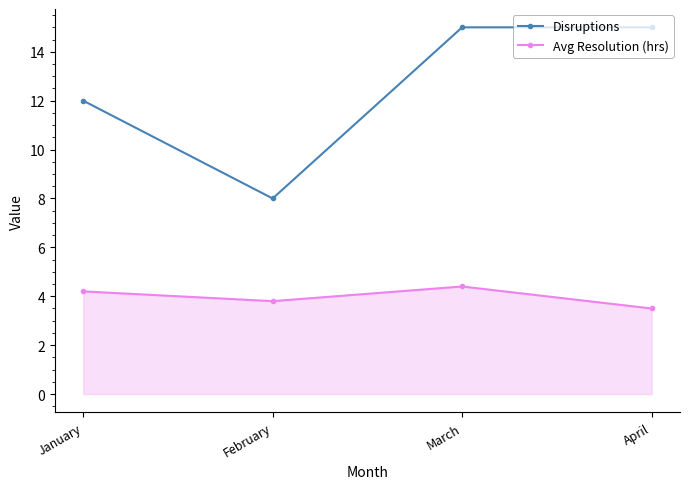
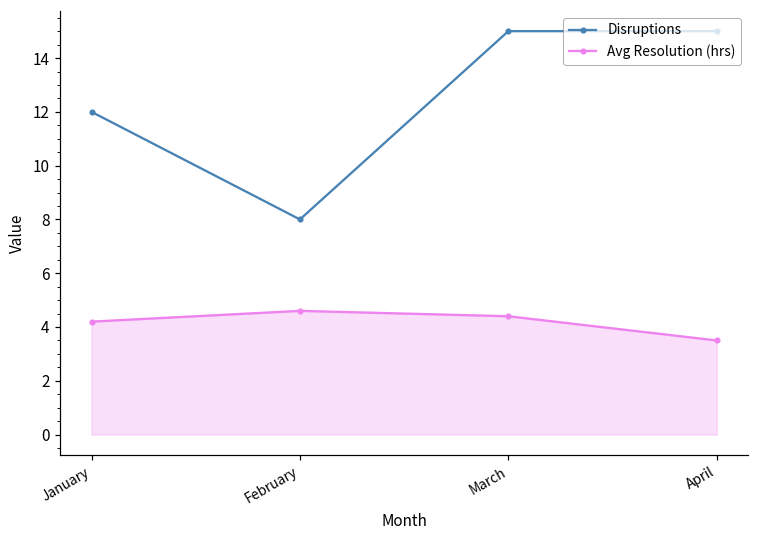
  {
    "Disruptions": {
      "January": 12.0,
      "February": 8.0,
      "March": 15.0
    },
    "Avg Resolution (hrs)": {
      "January": 4.2,
-     "February": 3.8,
+     "February": 4.6,
      "March": 4.4,
      "April": 3.5
    }
  }
